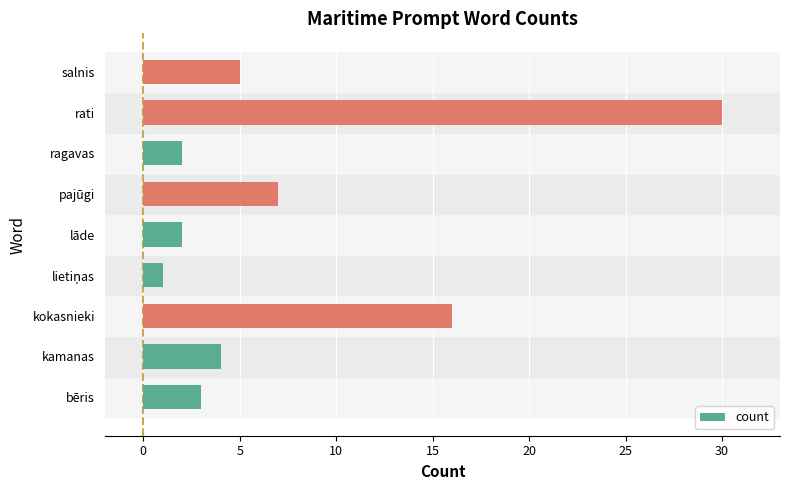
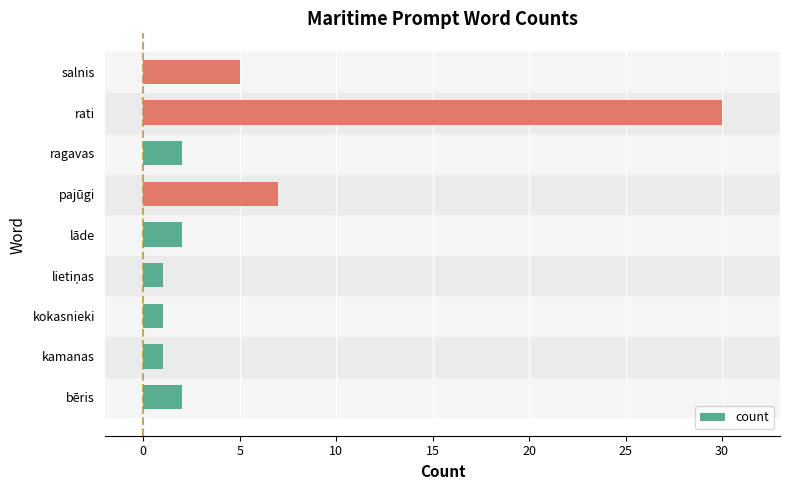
  {
    "salnis": 5,
    "rati": 30,
    "ragavas": 2,
    "pajūgi": 7,
    "lāde": 2,
    "lietiņas": 1,
-   "kokasnieki": 16,
-   "kamanas": 4,
-   "bēris": 3
+   "kokasnieki": 1,
+   "kamanas": 1,
+   "bēris": 2
  }
